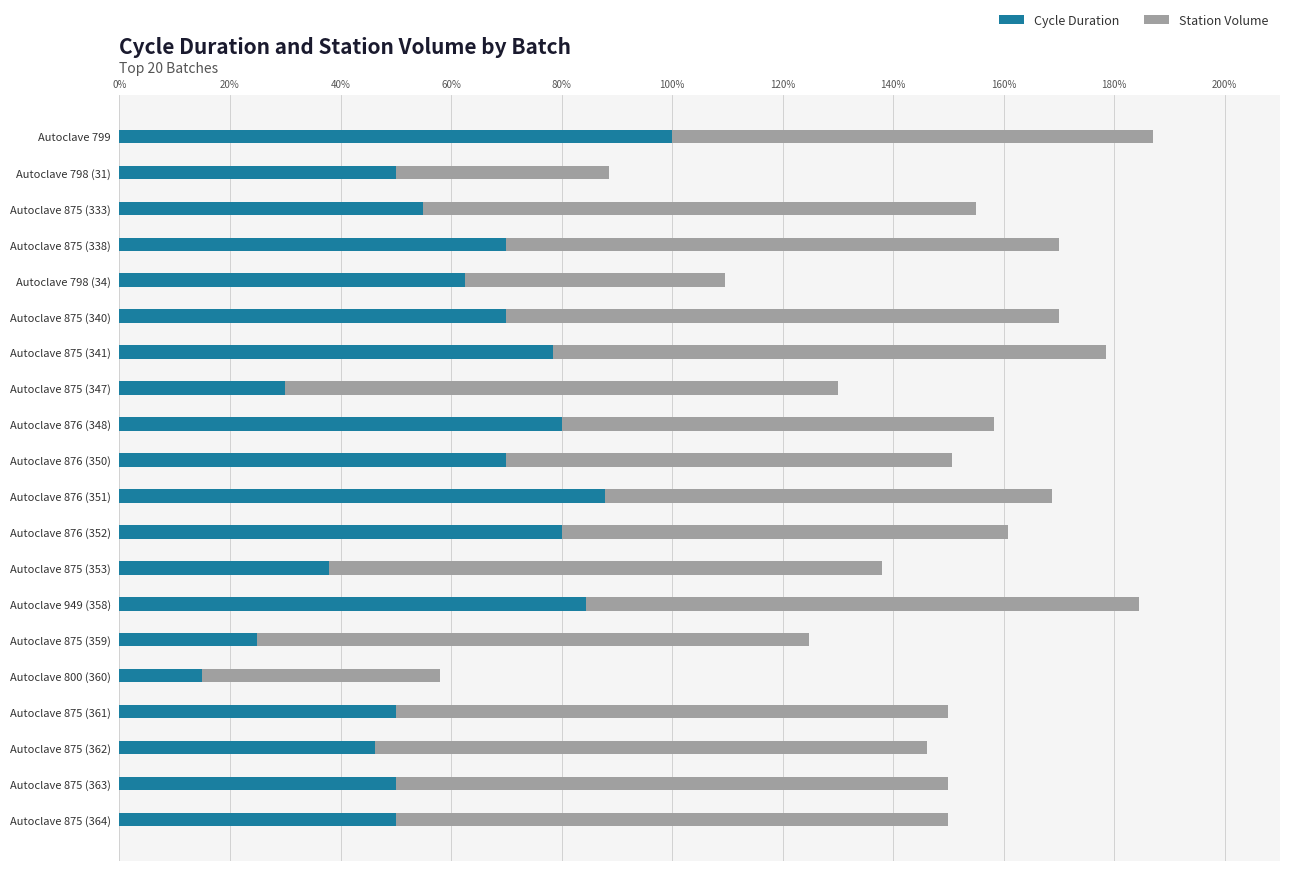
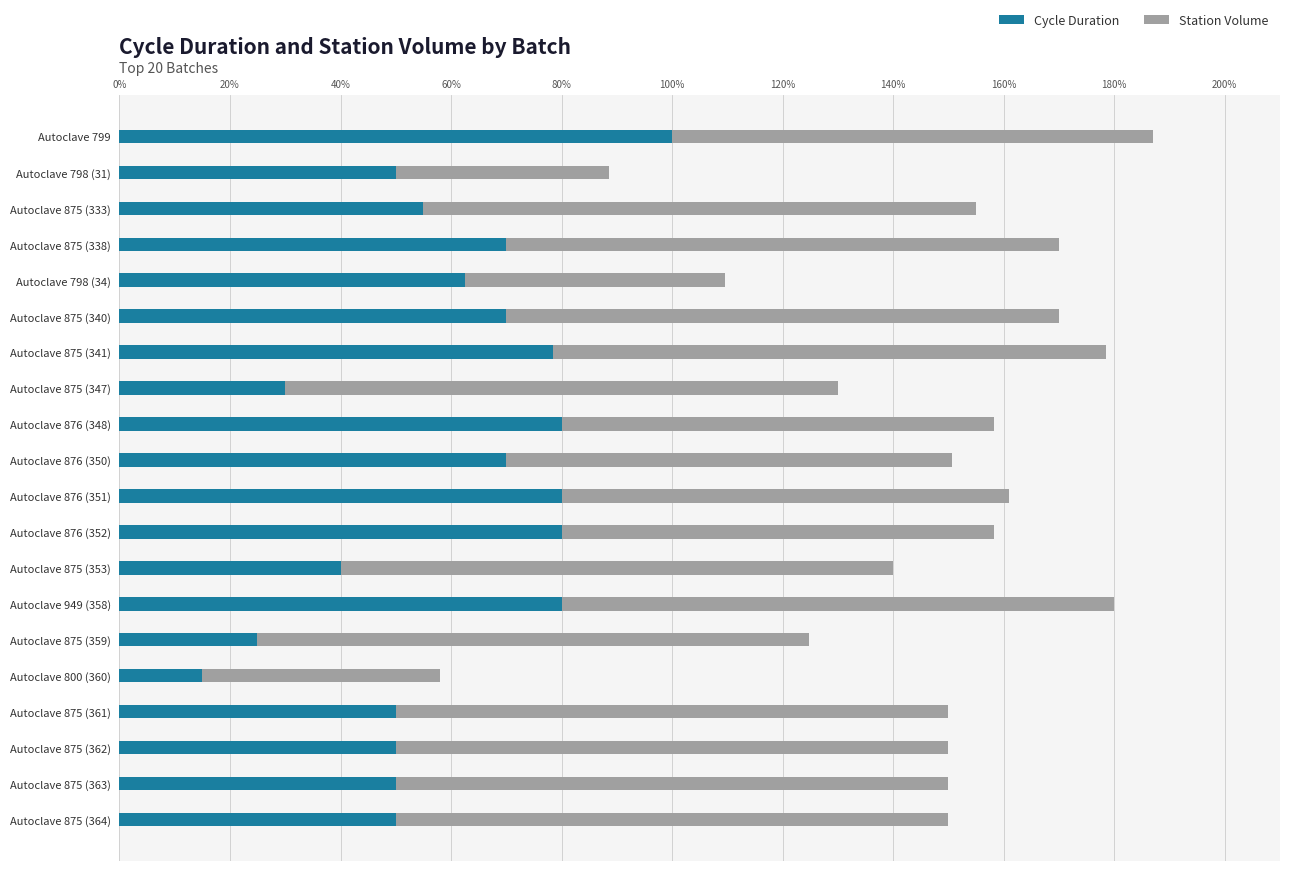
  {
    "Cycle Duration": {
      "Autoclave 799": "100%",
      "Autoclave 798 (31)": "50%",
      "Autoclave 875 (333)": "55%",
      "Autoclave 875 (338)": "70%",
      "Autoclave 798 (34)": "63%",
      "Autoclave 875 (340)": "70%",
      "Autoclave 875 (341)": "79%",
      "Autoclave 875 (347)": "30%",
      "Autoclave 876 (348)": "80%",
      "Autoclave 876 (350)": "70%",
-     "Autoclave 876 (351)": "88%",
+     "Autoclave 876 (351)": "80%",
      "Autoclave 876 (352)": "80%",
-     "Autoclave 875 (353)": "38%",
-     "Autoclave 949 (358)": "85%",
+     "Autoclave 875 (353)": "40%",
+     "Autoclave 949 (358)": "80%",
      "Autoclave 875 (359)": "25%",
      "Autoclave 800 (360)": "15%",
      "Autoclave 875 (361)": "50%",
-     "Autoclave 875 (362)": "46%",
+     "Autoclave 875 (362)": "50%",
      "Autoclave 875 (363)": "50%",
      "Autoclave 875 (364)": "50%"
    },
    "Station Volume": {
      "Autoclave 799": "87%",
      "Autoclave 798 (31)": "39%",
      "Autoclave 875 (333)": "100%",
      "Autoclave 875 (338)": "100%",
      "Autoclave 798 (34)": "47%",
      "Autoclave 875 (340)": "100%",
      "Autoclave 875 (341)": "100%",
      "Autoclave 875 (347)": "100%",
      "Autoclave 876 (348)": "78%",
      "Autoclave 876 (350)": "81%",
      "Autoclave 876 (351)": "81%",
-     "Autoclave 876 (352)": "81%",
+     "Autoclave 876 (352)": "78%",
      "Autoclave 875 (353)": "100%",
      "Autoclave 949 (358)": "100%",
      "Autoclave 875 (359)": "100%",
      "Autoclave 800 (360)": "43%",
      "Autoclave 875 (361)": "100%",
      "Autoclave 875 (362)": "100%",
      "Autoclave 875 (363)": "100%",
      "Autoclave 875 (364)": "100%"
    }
  }
